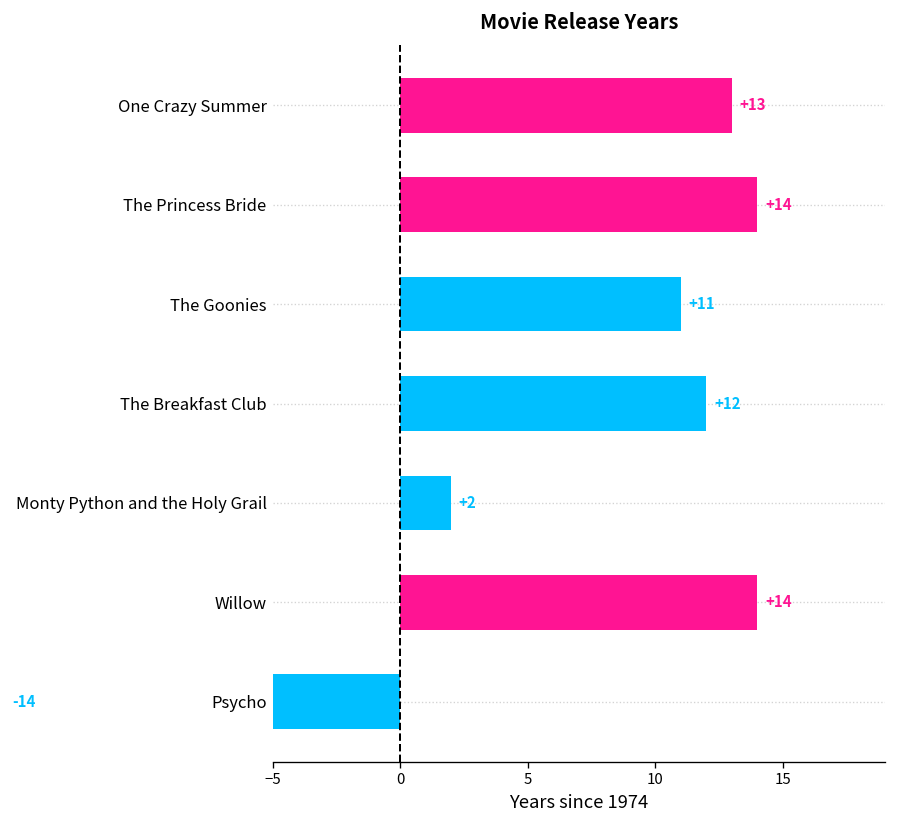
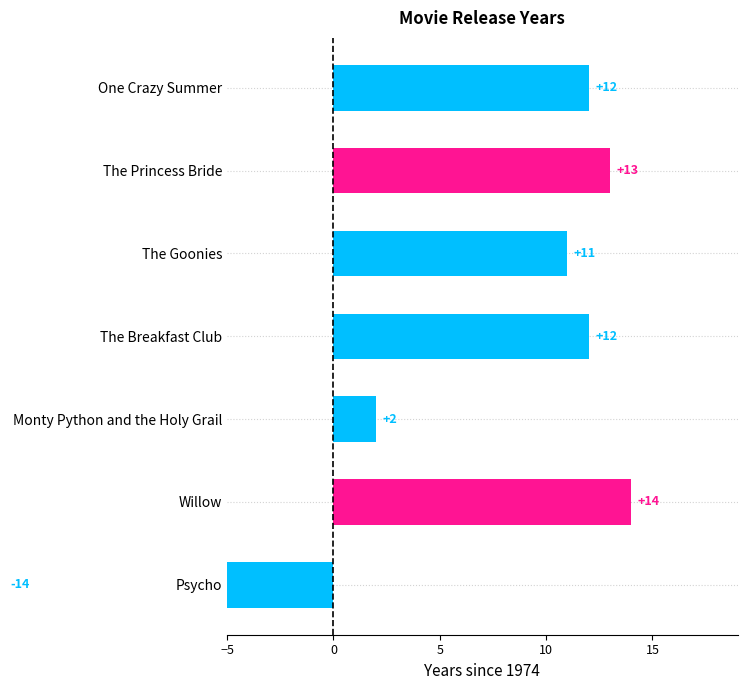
  {
-   "One Crazy Summer": "+13",
-   "The Princess Bride": "+14",
+   "One Crazy Summer": "+12",
+   "The Princess Bride": "+13",
    "The Goonies": "+11",
    "The Breakfast Club": "+12",
    "Monty Python and the Holy Grail": "+2",
    "Willow": "+14"
  }
